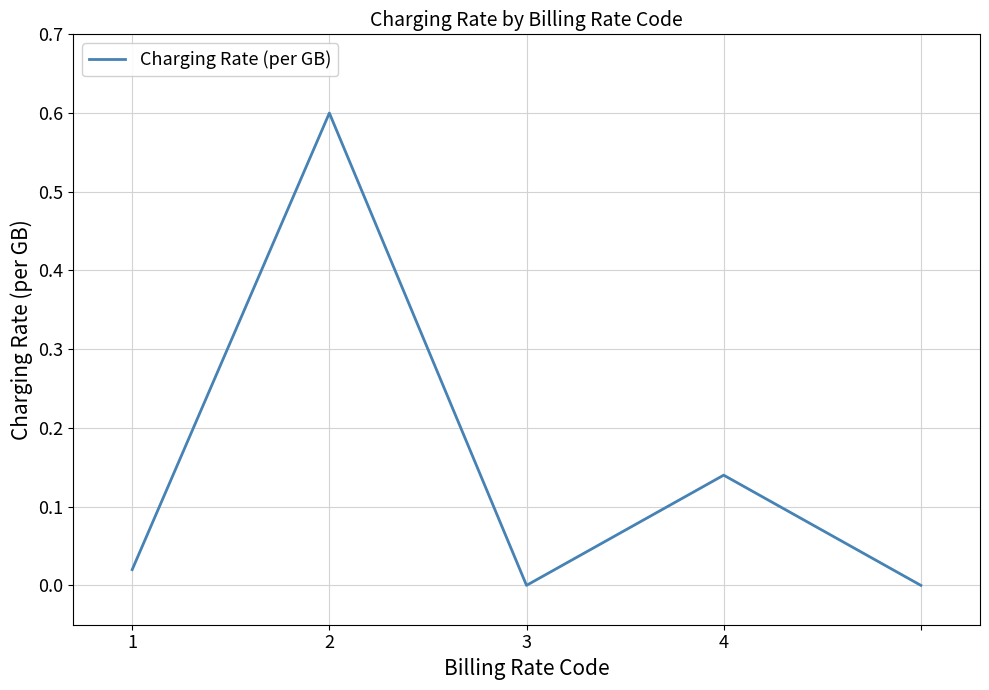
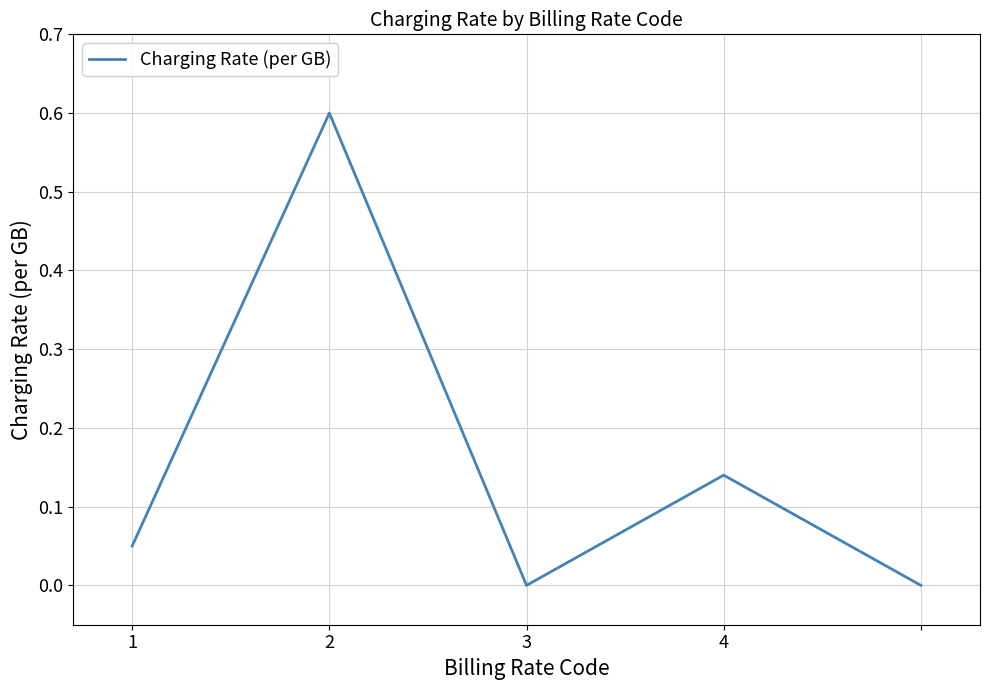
  {
-   "1": 0.02,
+   "1": 0.05,
    "2": 0.60,
    "3": 0.00,
    "4": 0.14
  }
